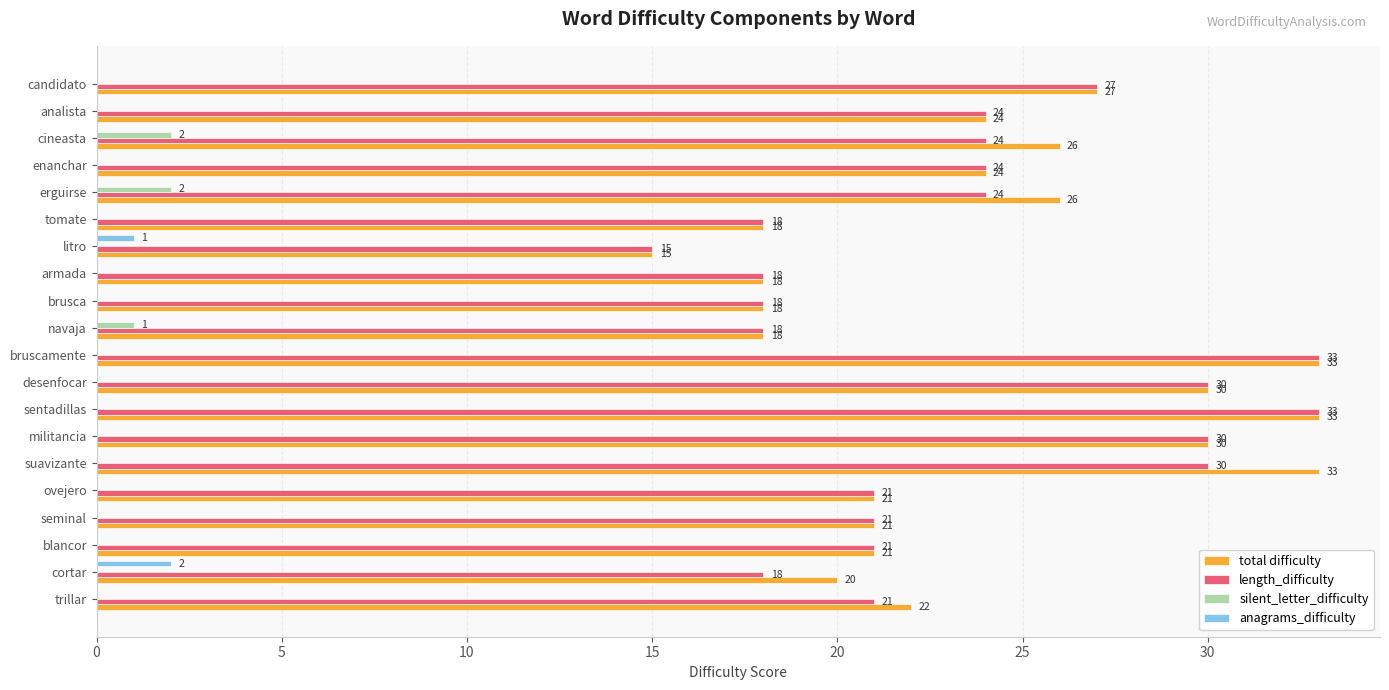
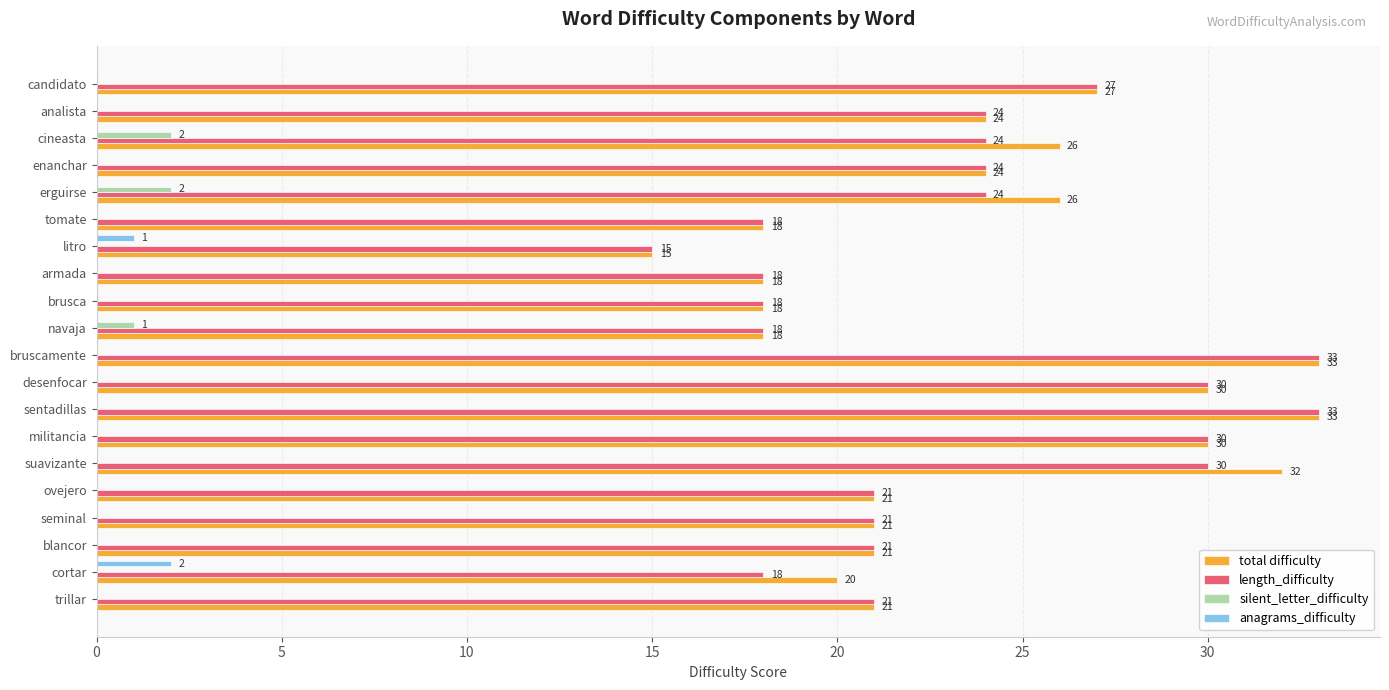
  {
    "total difficulty": {
      "cineasta": 26,
      "erguirse": 26,
-     "suavizante": 33,
+     "suavizante": 32,
      "cortar": 20,
-     "trillar": 22
+     "trillar": 21
    },
    "length_difficulty": {
      "cineasta": 24,
      "erguirse": 24,
      "suavizante": 30,
      "cortar": 18
    },
    "silent_letter_difficulty": {
      "cineasta": 2,
      "erguirse": 2,
      "navaja": 1
    },
    "anagrams_difficulty": {
      "litro": 1,
      "cortar": 2
    }
  }
